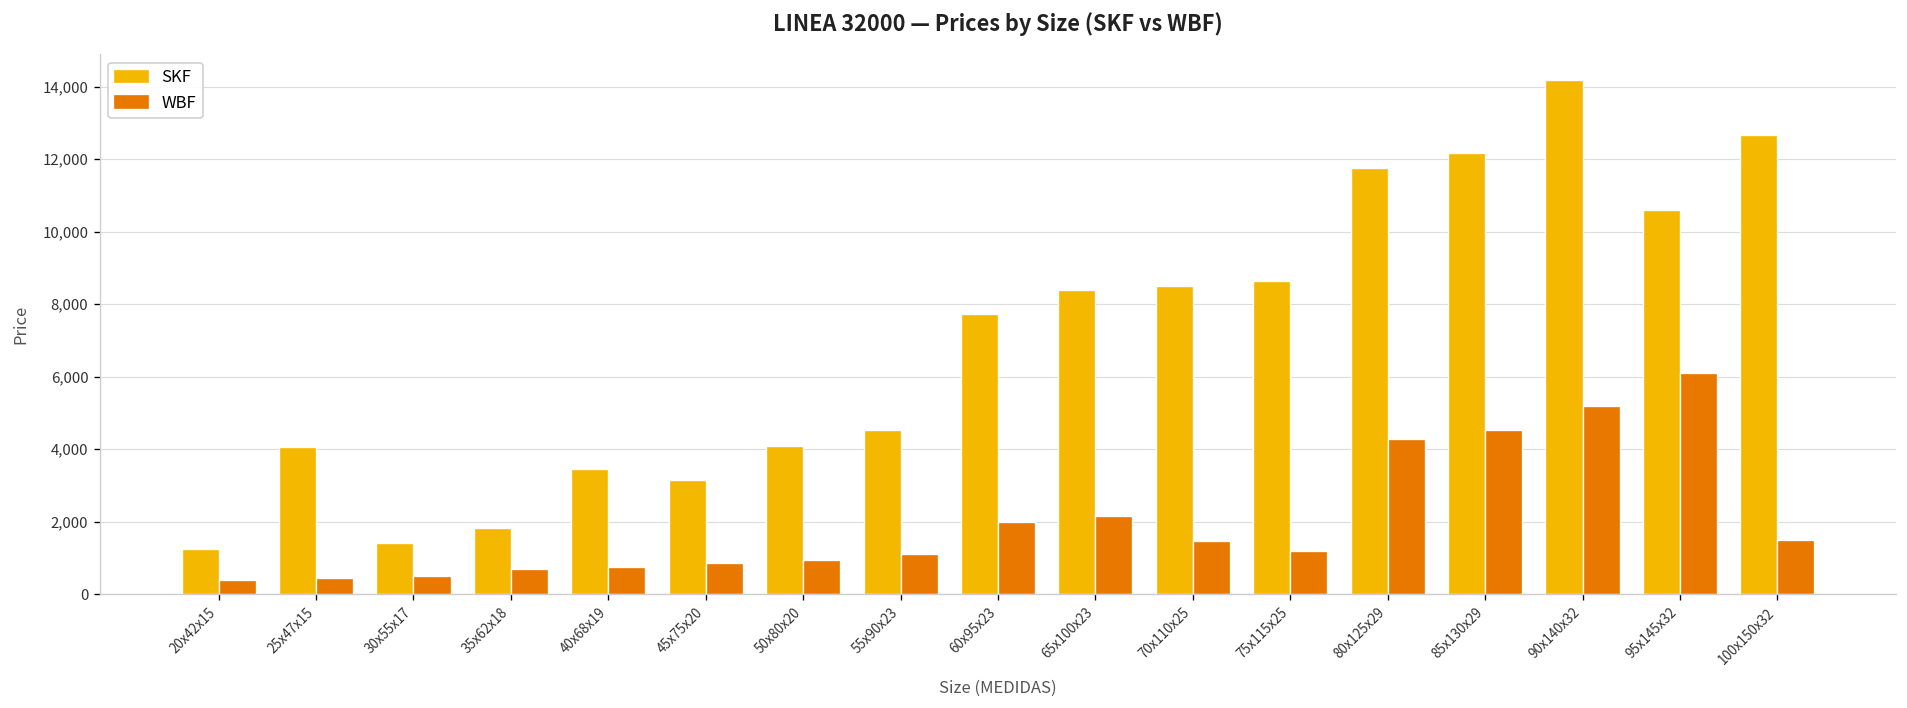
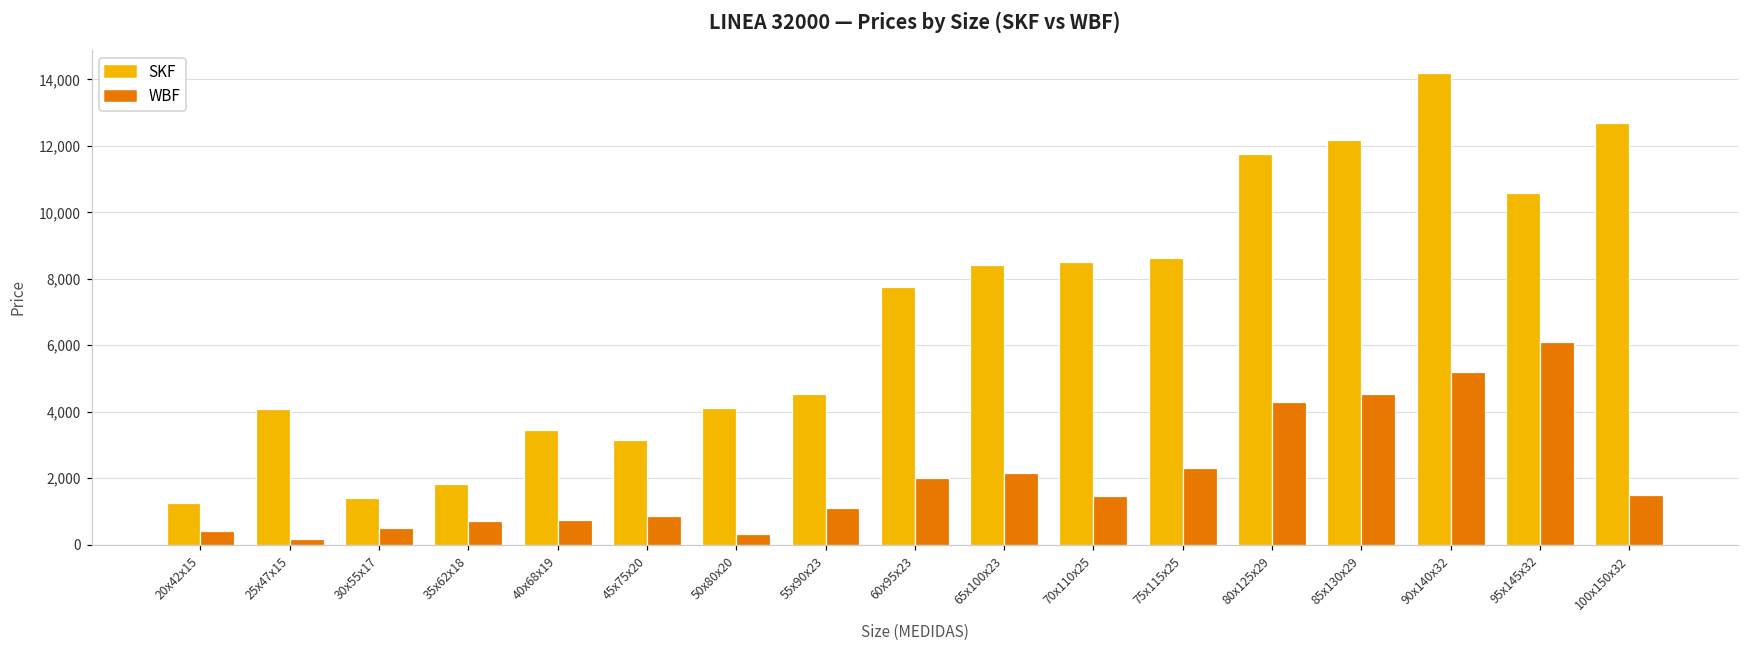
  {
    "SKF": {
      "20x42x15": "1,300",
      "25x47x15": "4,100",
      "30x55x17": "1,400",
      "35x62x18": "1,800",
      "40x68x19": "3,500",
      "45x75x20": "3,200",
      "50x80x20": "4,100",
      "55x90x23": "4,500",
      "60x95x23": "7,700",
      "65x100x23": "8,400",
      "70x110x25": "8,500",
      "75x115x25": "8,600",
      "80x125x29": "11,800",
      "85x130x29": "12,200",
      "90x140x32": "14,200",
      "95x145x32": "10,600",
      "100x150x32": "12,700"
    },
    "WBF": {
      "20x42x15": "400",
-     "25x47x15": "500",
+     "25x47x15": "200",
      "30x55x17": "500",
      "35x62x18": "700",
      "40x68x19": "800",
      "45x75x20": "900",
-     "50x80x20": "1,000",
+     "50x80x20": "300",
      "55x90x23": "1,100",
      "60x95x23": "2,000",
      "65x100x23": "2,200",
      "70x110x25": "1,500",
-     "75x115x25": "1,200",
+     "75x115x25": "2,300",
      "80x125x29": "4,300",
      "85x130x29": "4,500",
      "90x140x32": "5,200",
      "95x145x32": "6,100",
      "100x150x32": "1,500"
    }
  }
